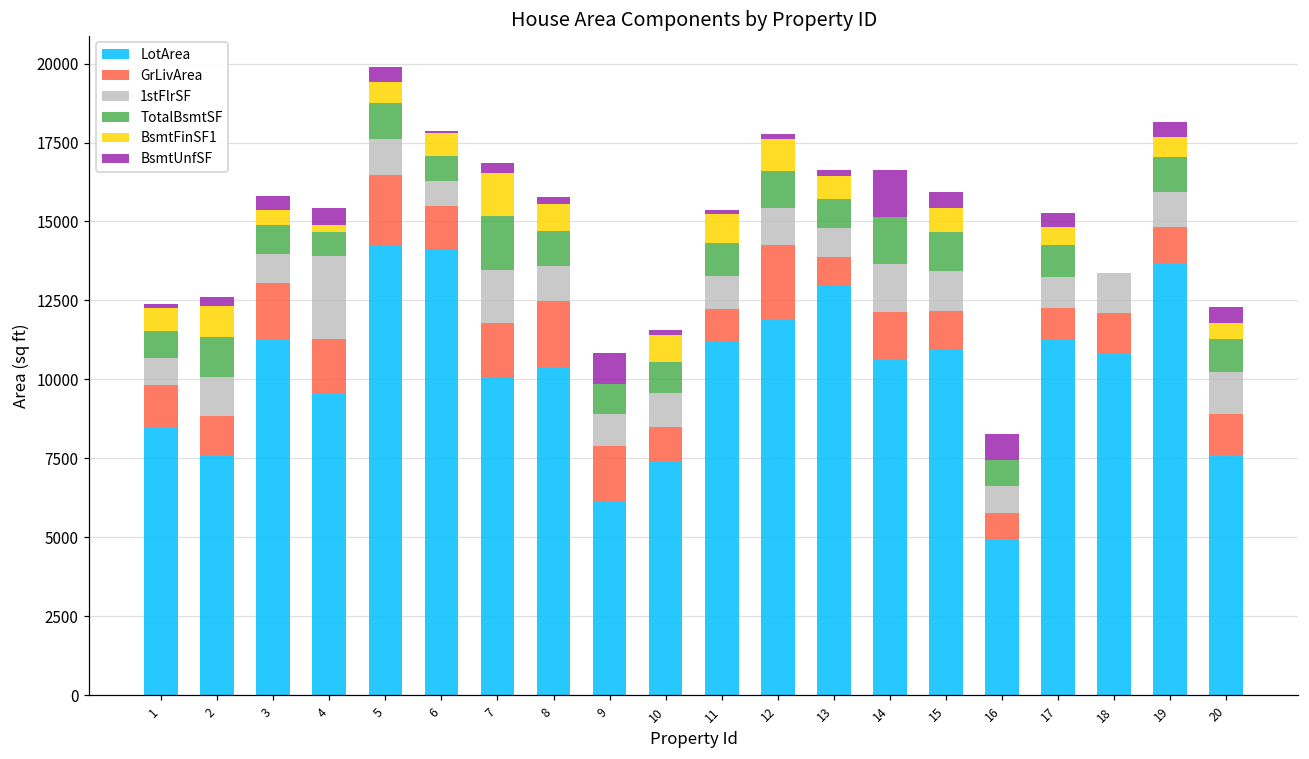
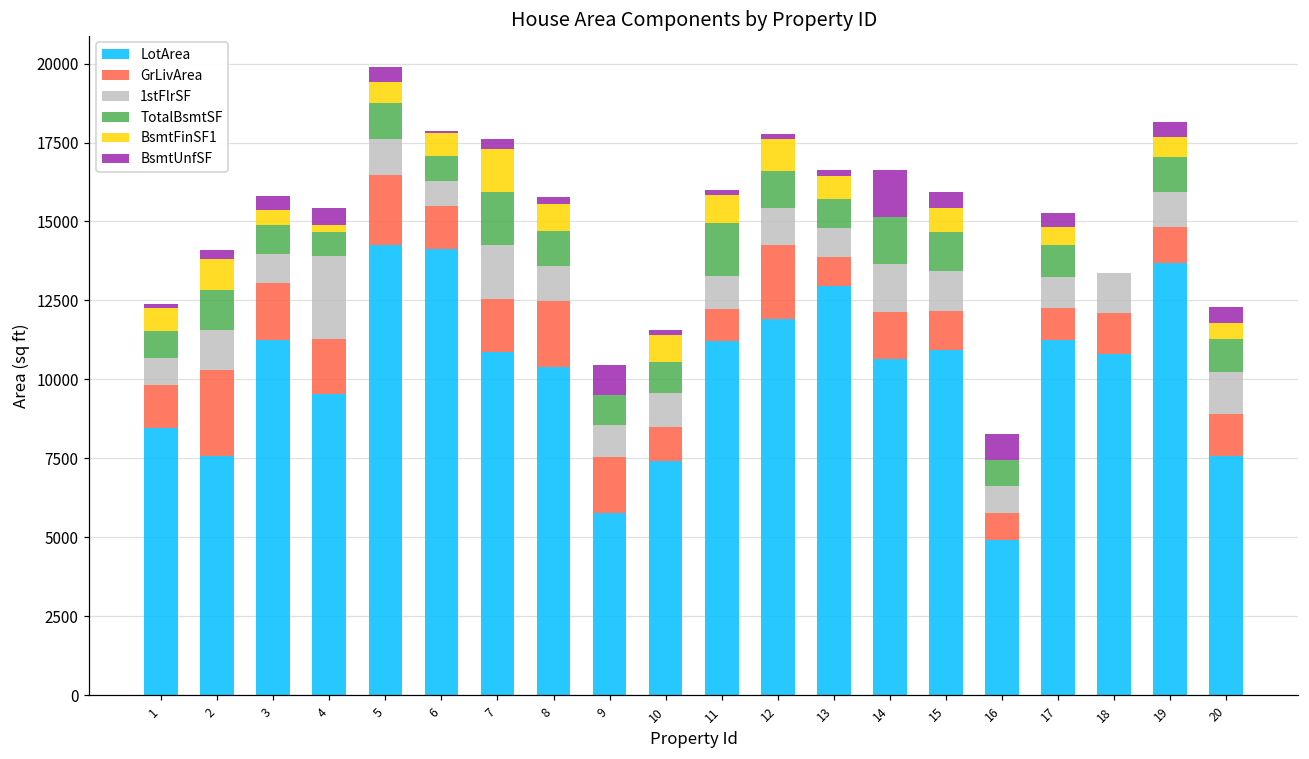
  {
    "LotArea": {
      "1": 8500,
      "2": 7600,
      "3": 11300,
      "4": 9600,
      "5": 14300,
      "6": 14100,
-     "7": 10100,
+     "7": 10900,
      "8": 10400,
-     "9": 6100,
+     "9": 5800,
      "10": 7400,
      "11": 11200,
      "12": 11900,
      "13": 13000,
      "14": 10700,
      "15": 10900,
      "16": 4900,
      "17": 11200,
      "18": 10800,
      "19": 13700,
      "20": 7600
    },
    "GrLivArea": {
      "1": 1400,
-     "2": 1300,
+     "2": 2700,
      "3": 1800,
      "4": 1700,
      "5": 2200,
      "6": 1400,
      "7": 1700,
      "8": 2100,
      "9": 1800,
      "10": 1100,
      "11": 1000,
      "12": 2300,
      "13": 900,
      "14": 1500,
      "15": 1300,
      "16": 900,
      "17": 1000,
      "18": 1300,
      "19": 1100,
      "20": 1300
    },
    "1stFlrSF": {
      "1": 900,
      "2": 1300,
      "3": 900,
      "4": 2600,
      "5": 1100,
      "6": 800,
      "7": 1700,
      "8": 1100,
      "9": 1000,
      "10": 1100,
      "11": 1000,
      "12": 1200,
      "13": 900,
      "14": 1500,
      "15": 1300,
      "16": 900,
      "17": 1000,
      "18": 1300,
      "19": 1100,
      "20": 1300
    },
    "TotalBsmtSF": {
      "1": 900,
      "2": 1300,
      "3": 900,
      "4": 800,
      "5": 1100,
      "6": 800,
      "7": 1700,
      "8": 1100,
      "9": 1000,
      "10": 1000,
-     "11": 1000,
+     "11": 1700,
      "12": 1200,
      "13": 900,
      "14": 1500,
      "15": 1300,
      "16": 800,
      "17": 1000,
      "18": 0,
      "19": 1100,
      "20": 1000
    },
    "BsmtFinSF1": {
      "1": 700,
      "2": 1000,
      "3": 500,
      "4": 200,
      "5": 700,
      "6": 700,
      "7": 1400,
      "8": 900,
      "9": 0,
      "10": 900,
      "11": 900,
      "12": 1000,
      "13": 700,
      "14": 0,
      "15": 700,
      "16": 0,
      "17": 600,
      "18": 0,
      "19": 600,
      "20": 500
    },
    "BsmtUnfSF": {
      "1": 200,
      "2": 300,
      "3": 400,
      "4": 500,
      "5": 500,
      "7": 300,
      "8": 200,
      "9": 1000,
      "10": 100,
      "11": 100,
      "12": 200,
      "13": 200,
      "14": 1500,
      "15": 500,
      "16": 800,
      "17": 400,
      "18": 0,
      "19": 500,
      "20": 500
    }
  }
